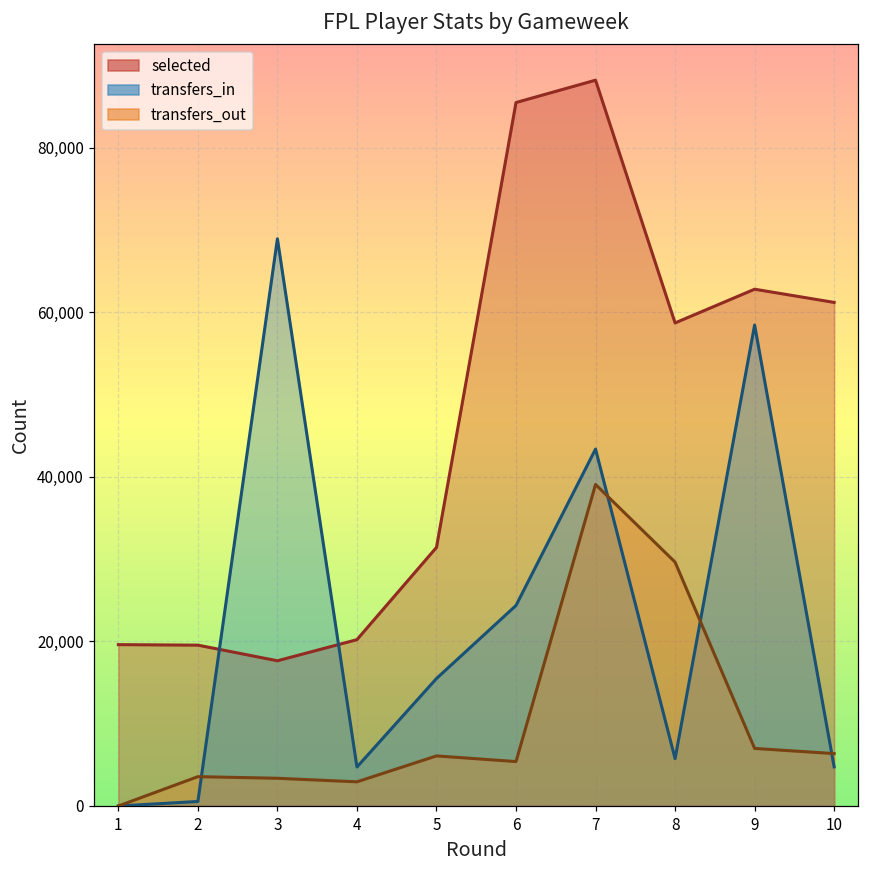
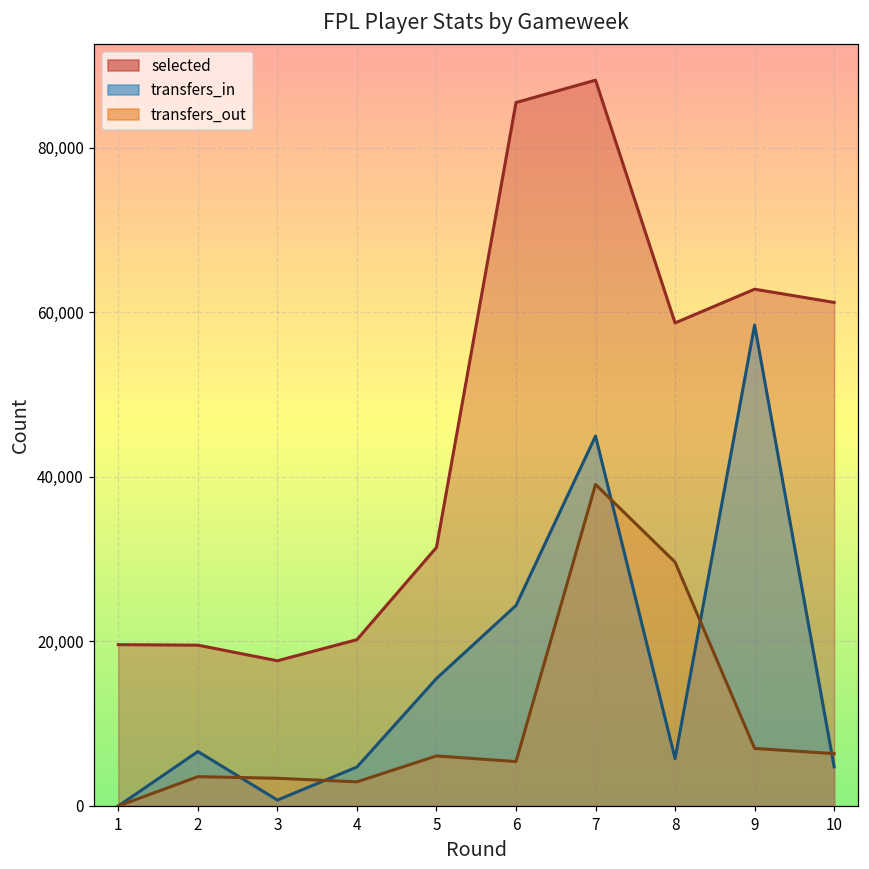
  {
    "transfers_in": {
-     "2": "1,000",
-     "3": "69,000",
+     "2": "7,000",
+     "3": "1,000",
      "4": "5,000",
      "5": "15,000",
      "6": "24,000",
-     "7": "43,000",
+     "7": "45,000",
      "8": "6,000",
      "9": "58,000",
      "10": "5,000"
    }
  }
